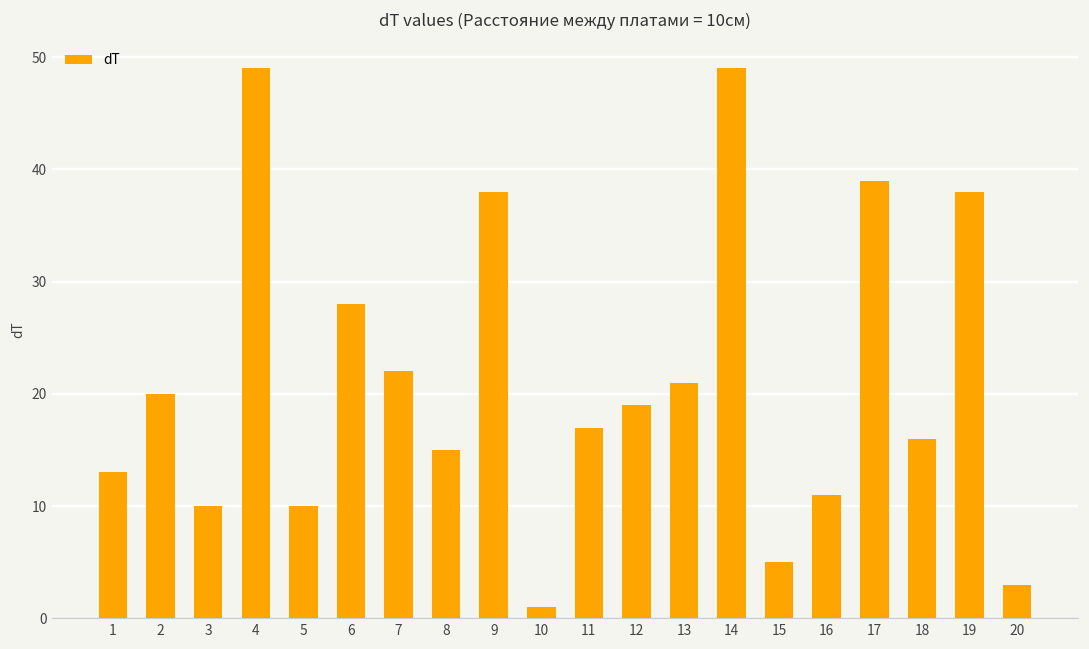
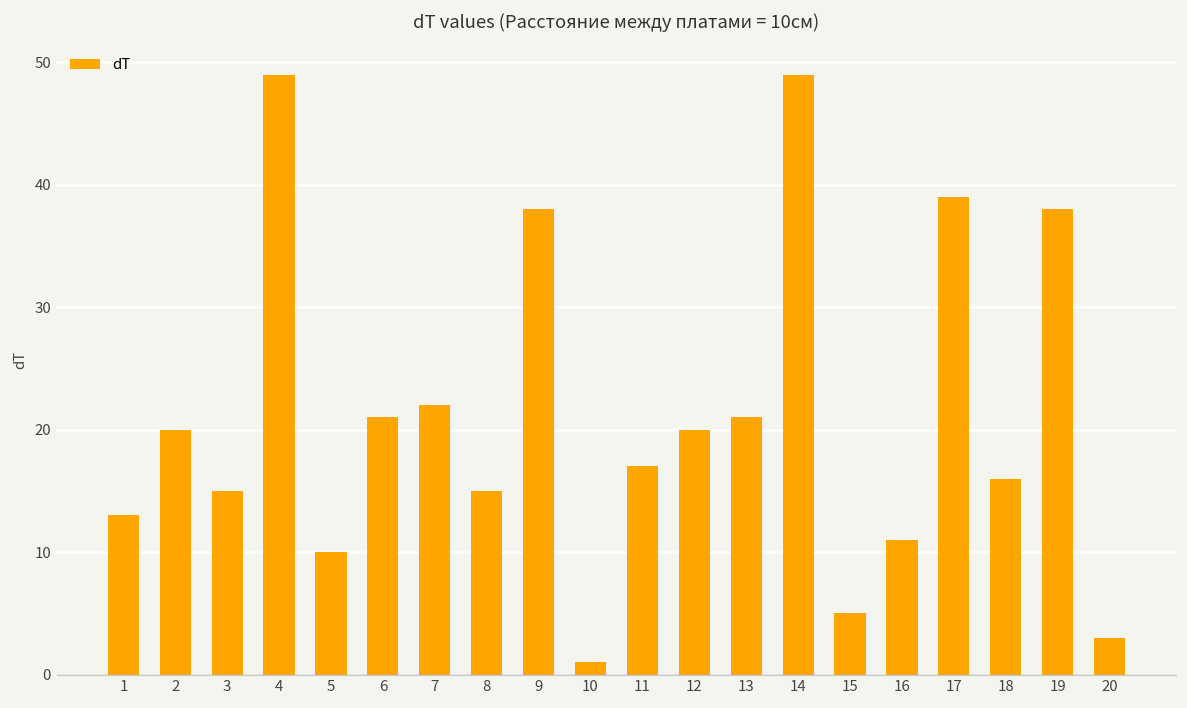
  {
    "1": 13,
    "2": 20,
-   "3": 10,
+   "3": 15,
    "4": 49,
    "5": 10,
-   "6": 28,
+   "6": 21,
    "7": 22,
    "8": 15,
    "9": 38,
    "10": 1,
    "11": 17,
-   "12": 19,
+   "12": 20,
    "13": 21,
    "14": 49,
    "15": 5,
    "16": 11,
    "17": 39,
    "18": 16,
    "19": 38,
    "20": 3
  }
